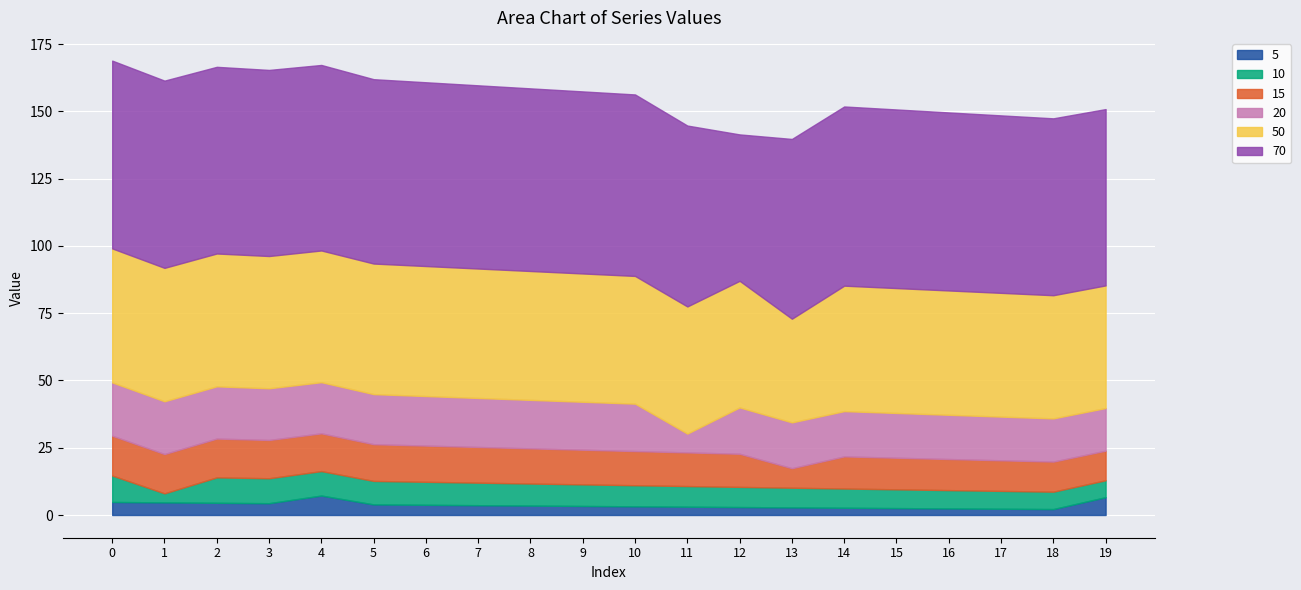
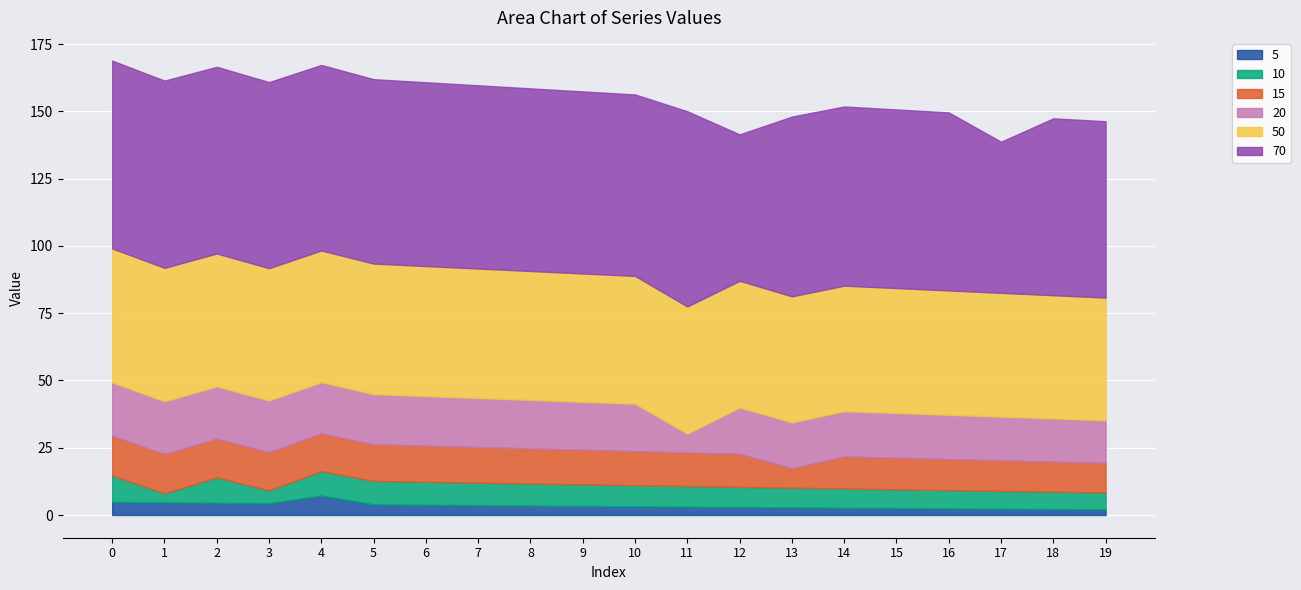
  {
    "5": {
      "0": 5,
      "1": 5,
      "2": 5,
      "3": 4,
      "4": 7,
      "5": 4,
      "6": 4,
      "7": 4,
      "8": 4,
      "9": 3,
      "10": 3,
      "11": 3,
      "12": 3,
      "13": 3,
      "14": 3,
      "15": 3,
      "16": 2,
      "17": 2,
      "18": 2,
-     "19": 7
+     "19": 2
    },
    "10": {
      "0": 10,
      "1": 3,
      "2": 9,
-     "3": 9,
+     "3": 5,
      "4": 9,
      "5": 9,
      "6": 9,
      "7": 8,
      "8": 8,
      "9": 8,
      "10": 8,
      "11": 8,
      "12": 7,
      "13": 7,
      "14": 7,
      "15": 7,
      "16": 7,
      "17": 7,
      "18": 6,
      "19": 6
    },
    "15": {
      "0": 15,
      "1": 15,
      "2": 14,
      "3": 14,
      "4": 14,
      "5": 14,
      "6": 13,
      "7": 13,
      "8": 13,
      "9": 13,
      "10": 13,
      "11": 13,
      "12": 12,
      "13": 7,
      "14": 12,
      "15": 12,
      "16": 12,
      "17": 11,
      "18": 11,
      "19": 11
    },
    "20": {
      "0": 20,
      "1": 20,
      "2": 19,
      "3": 19,
      "4": 19,
      "5": 19,
      "6": 18,
      "7": 18,
      "8": 18,
      "9": 18,
      "10": 18,
      "11": 7,
      "12": 17,
      "13": 17,
      "14": 17,
      "15": 17,
      "16": 16,
      "17": 16,
      "18": 16,
      "19": 16
    },
    "50": {
      "0": 50,
      "1": 50,
      "2": 49,
      "3": 49,
      "4": 49,
      "5": 49,
      "6": 48,
      "7": 48,
      "8": 48,
      "9": 48,
      "10": 47,
      "11": 47,
      "12": 47,
-     "13": 39,
+     "13": 47,
      "14": 47,
      "15": 46,
      "16": 46,
      "17": 46,
      "18": 46,
      "19": 46
    },
    "70": {
      "0": 70,
      "1": 70,
      "2": 69,
      "3": 69,
      "4": 69,
      "5": 69,
      "6": 68,
      "7": 68,
      "8": 68,
      "9": 68,
      "10": 67,
-     "11": 67,
+     "11": 73,
      "12": 54,
      "13": 67,
      "14": 67,
      "15": 66,
      "16": 66,
-     "17": 66,
+     "17": 56,
      "18": 66,
      "19": 66
    }
  }
